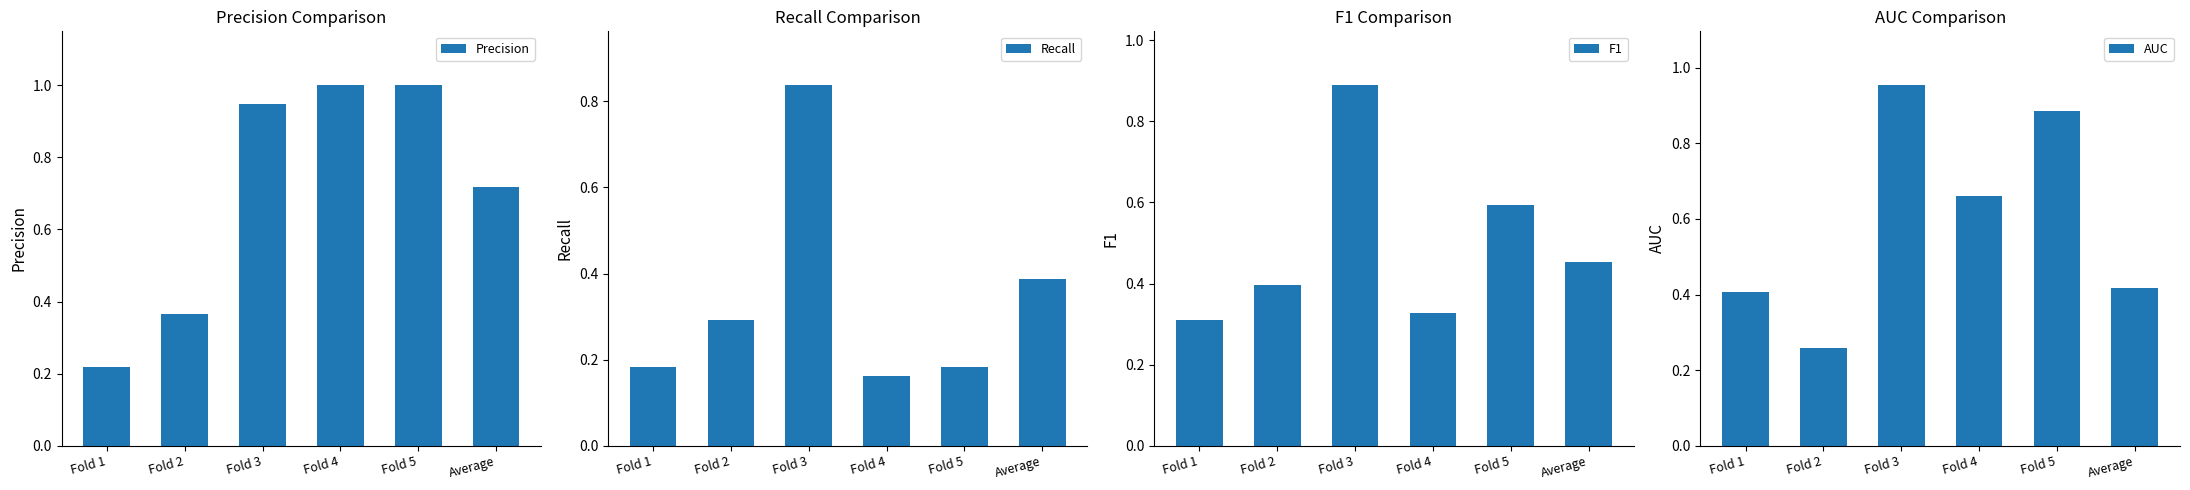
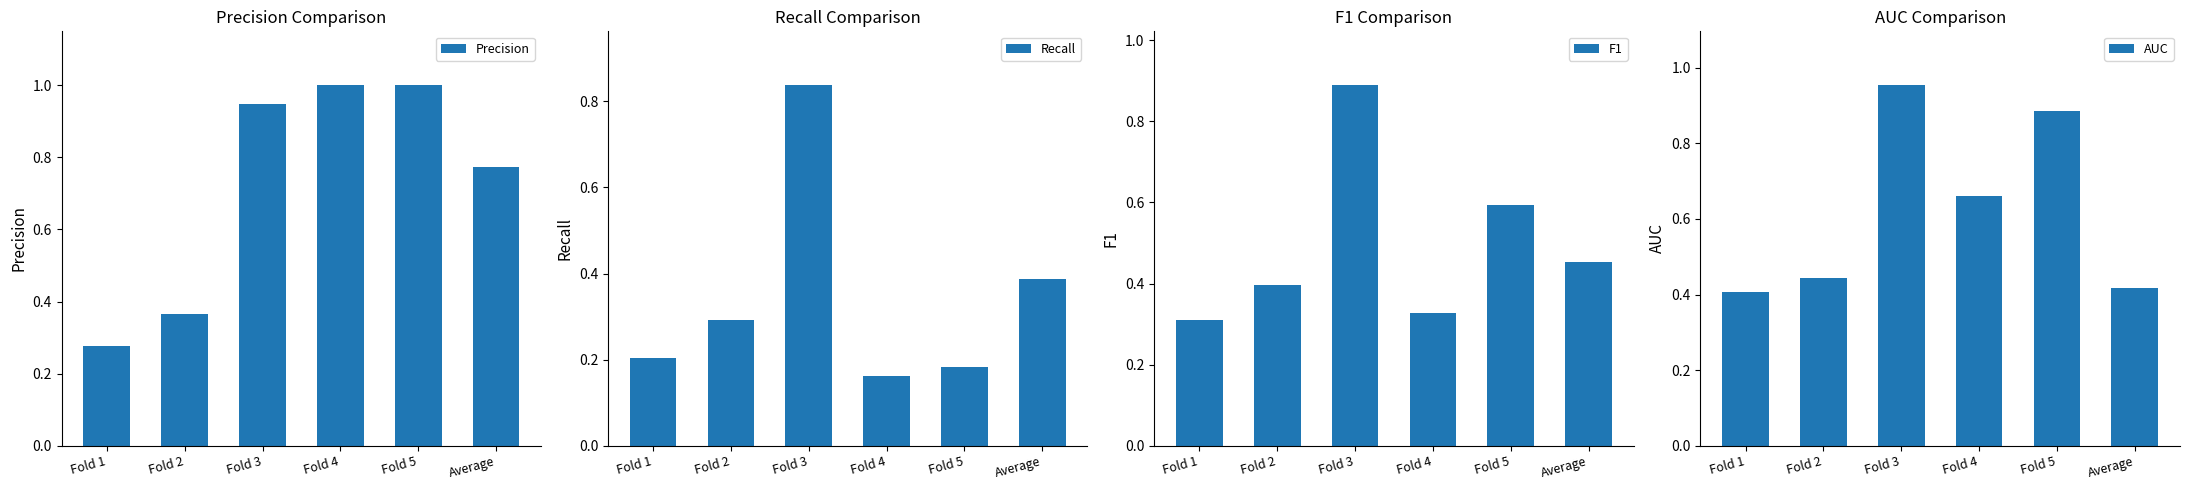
  {
    "Precision Comparison": {
-     "Fold 1": 0.22,
+     "Fold 1": 0.28,
      "Fold 2": 0.37,
      "Fold 3": 0.95,
      "Fold 4": 1.00,
      "Fold 5": 1.00,
-     "Average": 0.72
+     "Average": 0.77
    },
    "Recall Comparison": {
-     "Fold 1": 0.18,
+     "Fold 1": 0.20,
      "Fold 2": 0.29,
      "Fold 3": 0.84,
      "Fold 4": 0.16,
      "Fold 5": 0.18,
      "Average": 0.39
    },
    "F1 Comparison": {
      "Fold 1": 0.31,
      "Fold 2": 0.40,
      "Fold 3": 0.89,
      "Fold 4": 0.33,
      "Fold 5": 0.59,
      "Average": 0.45
    },
    "AUC Comparison": {
      "Fold 1": 0.41,
-     "Fold 2": 0.26,
+     "Fold 2": 0.44,
      "Fold 3": 0.95,
      "Fold 4": 0.66,
      "Fold 5": 0.88,
      "Average": 0.42
    }
  }
